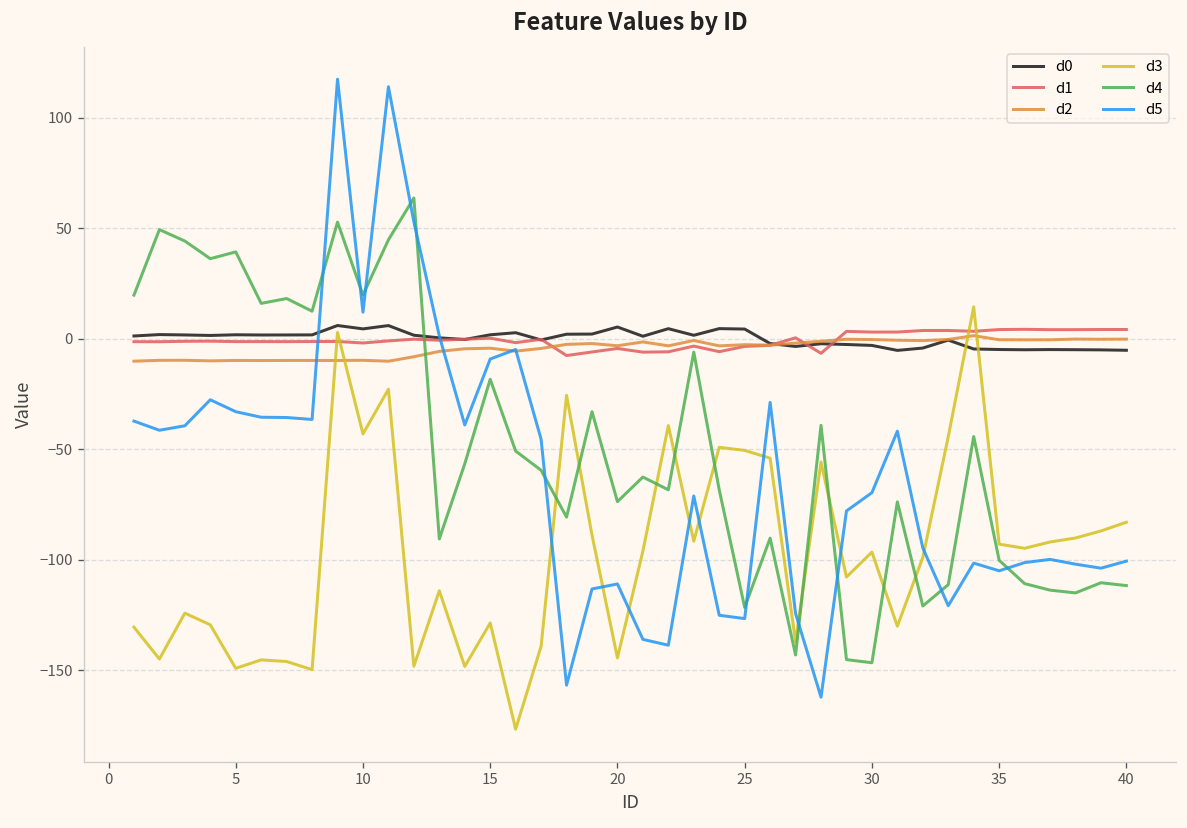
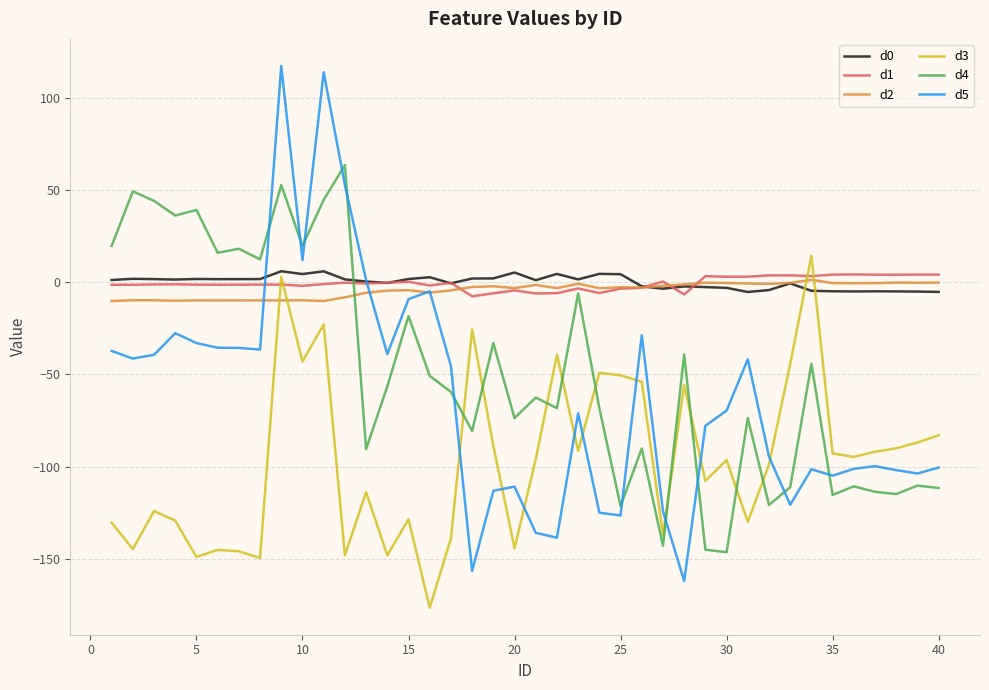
  {
    "d0": {
      "5": 2,
      "10": 5,
      "15": 2,
      "20": 5,
      "25": 4,
      "30": -3,
      "35": -5,
      "40": -5
    },
    "d3": {
      "5": -149,
      "10": -43,
      "15": -129,
      "20": -144,
      "25": -50,
      "30": -96,
      "35": -93,
      "40": -83
    },
    "d4": {
      "5": 39,
      "10": 20,
      "15": -18,
      "20": -74,
      "25": -121,
      "30": -147,
-     "35": -100,
+     "35": -115,
      "40": -112
    },
    "d5": {
      "5": -33,
      "10": 12,
      "15": -9,
      "20": -111,
      "25": -127,
      "30": -70,
      "35": -105,
      "40": -101
    }
  }
